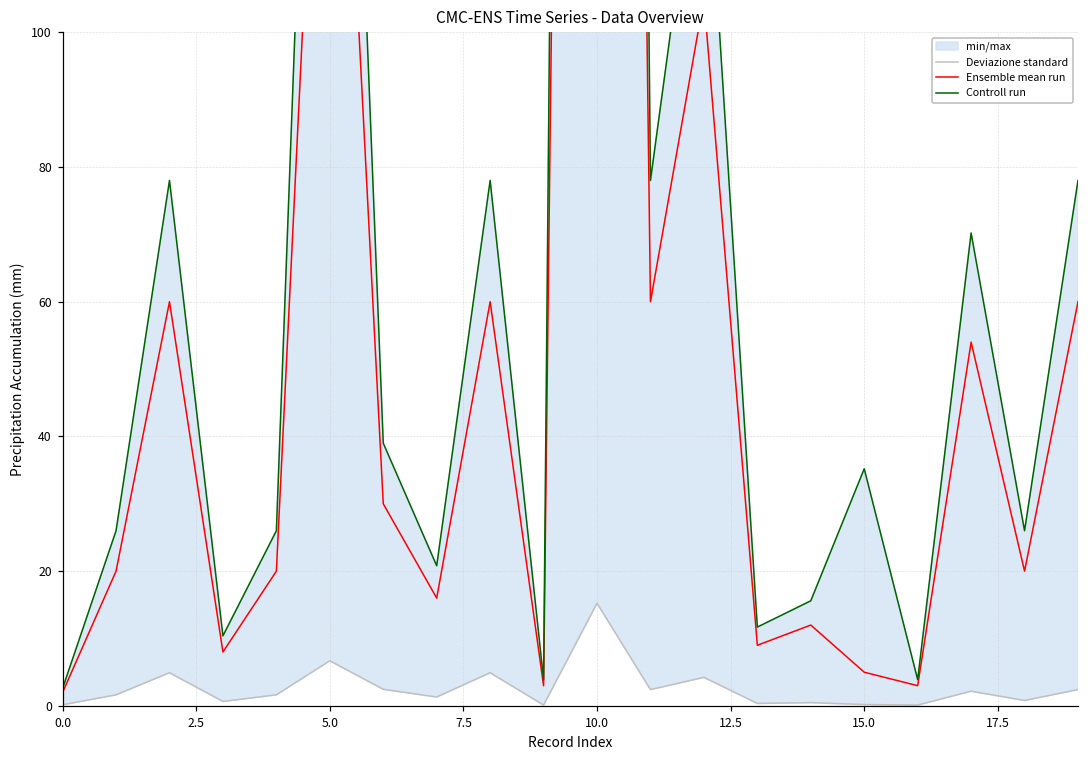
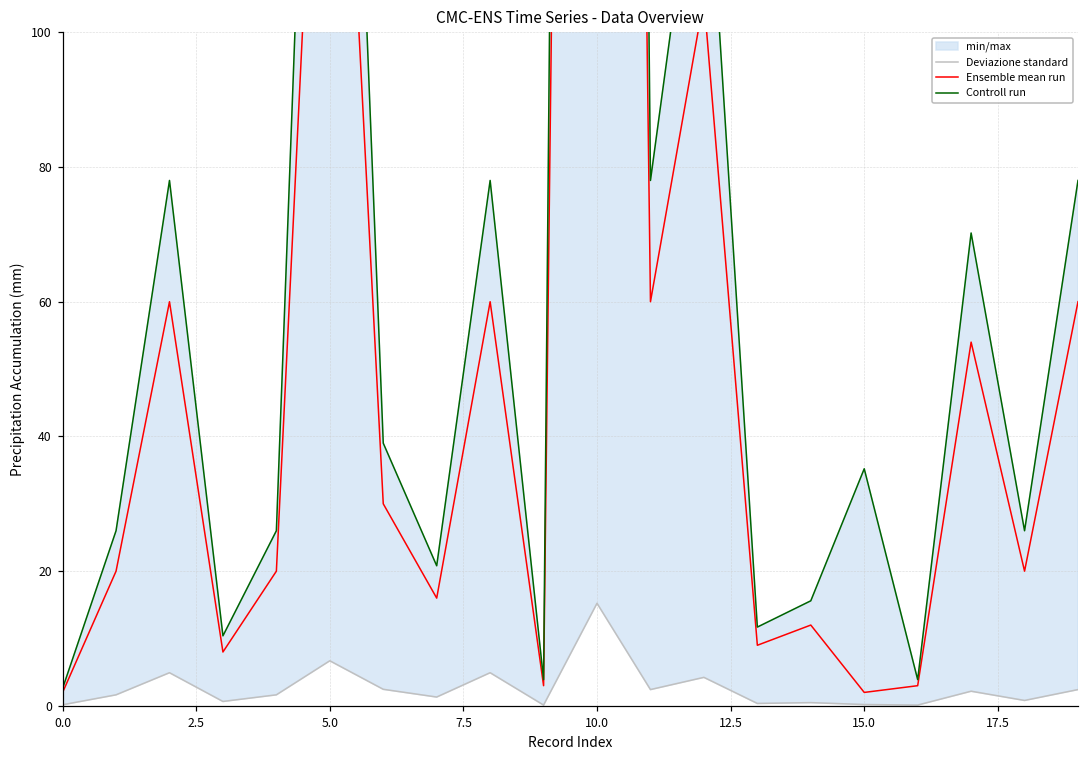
  {
    "Deviazione standard": {
      "0.0": 0,
      "5.0": 7,
      "10.0": 15,
      "15.0": 0
    },
    "Ensemble mean run": {
      "0.0": 2,
-     "15.0": 5
+     "15.0": 2
    },
    "min/max": {
      "0.0": 3,
      "15.0": 35
    }
  }
